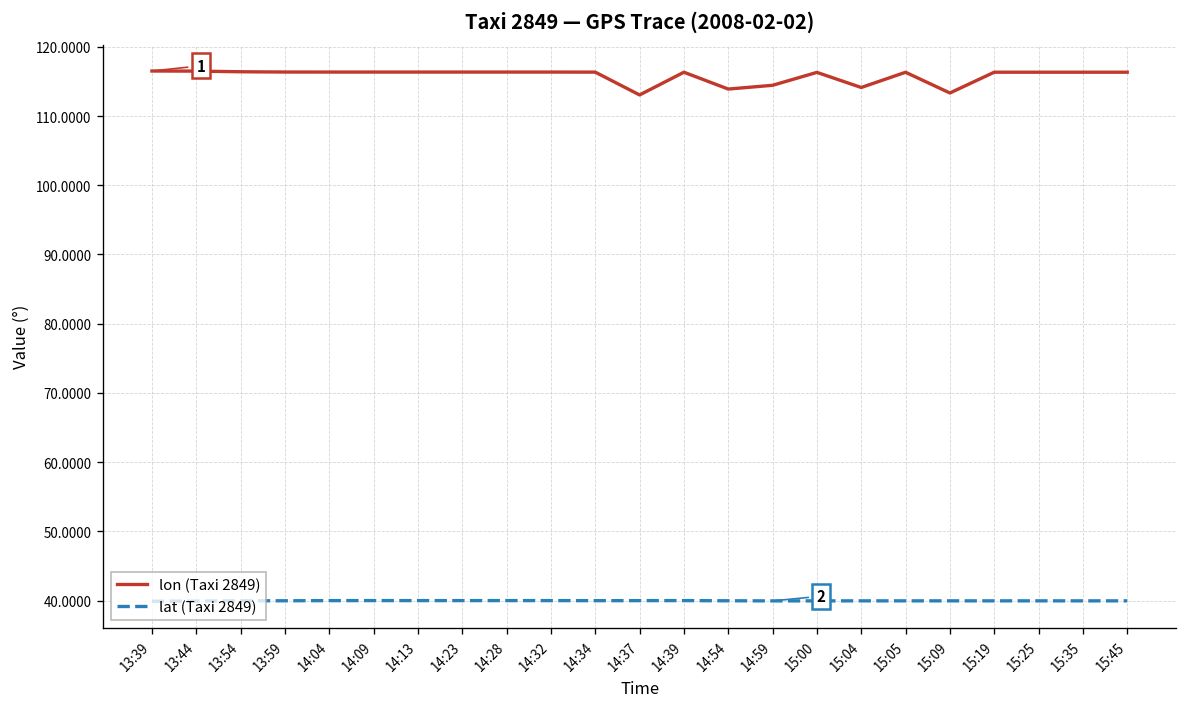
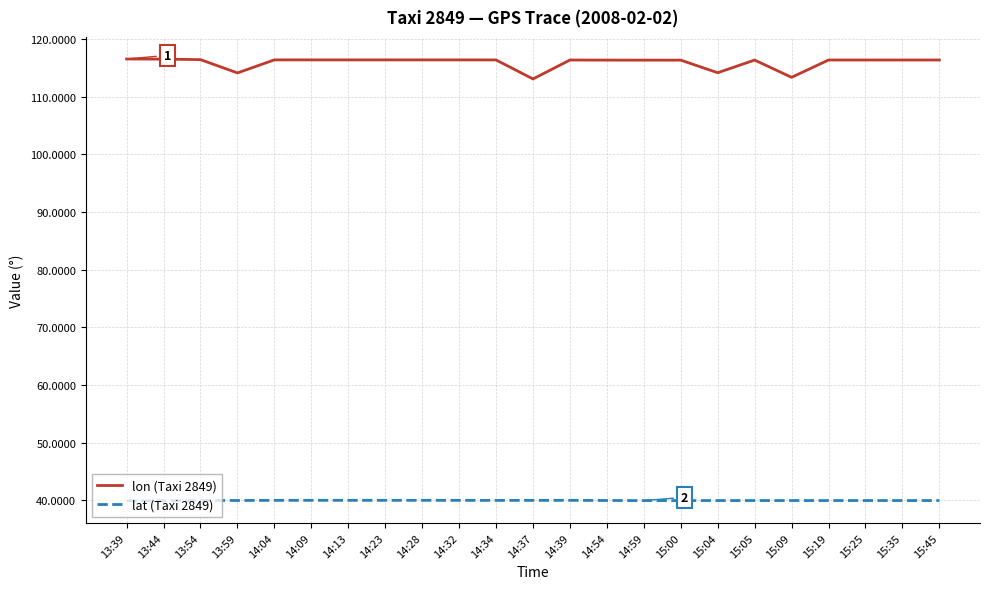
  {
    "lon (Taxi 2849)": {
      "13:39": 116,
      "13:54": 116,
-     "13:59": 116,
+     "13:59": 114,
      "14:04": 116,
      "14:09": 116,
      "14:13": 116,
      "14:23": 116,
      "14:28": 116,
      "14:32": 116,
      "14:34": 116,
      "14:37": 113,
      "14:39": 116,
-     "14:54": 114,
-     "14:59": 114,
+     "14:54": 116,
+     "14:59": 116,
      "15:00": 116,
      "15:04": 114,
      "15:05": 116,
      "15:09": 113,
      "15:19": 116,
      "15:25": 116,
      "15:35": 116,
      "15:45": 116
    },
    "lat (Taxi 2849)": {
      "13:59": 40,
      "14:04": 40,
      "14:09": 40,
      "14:13": 40,
      "14:23": 40,
      "14:28": 40,
      "14:32": 40,
      "14:34": 40,
      "14:37": 40,
      "14:39": 40,
      "14:54": 40,
      "14:59": 40,
      "15:04": 40,
      "15:05": 40,
      "15:09": 40,
      "15:19": 40,
      "15:25": 40,
      "15:35": 40,
      "15:45": 40
    }
  }
